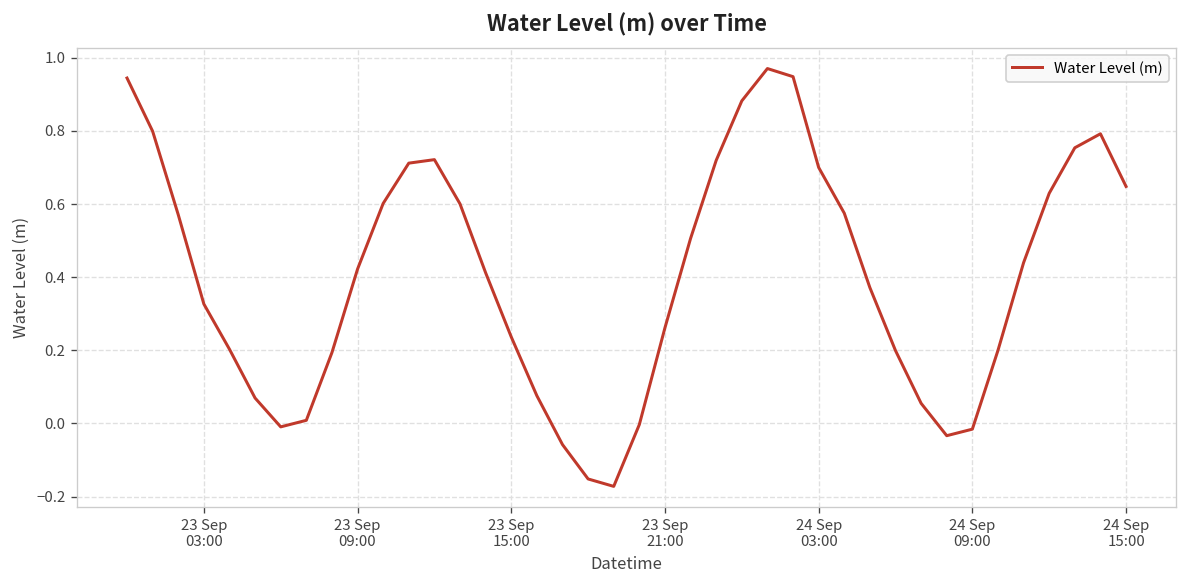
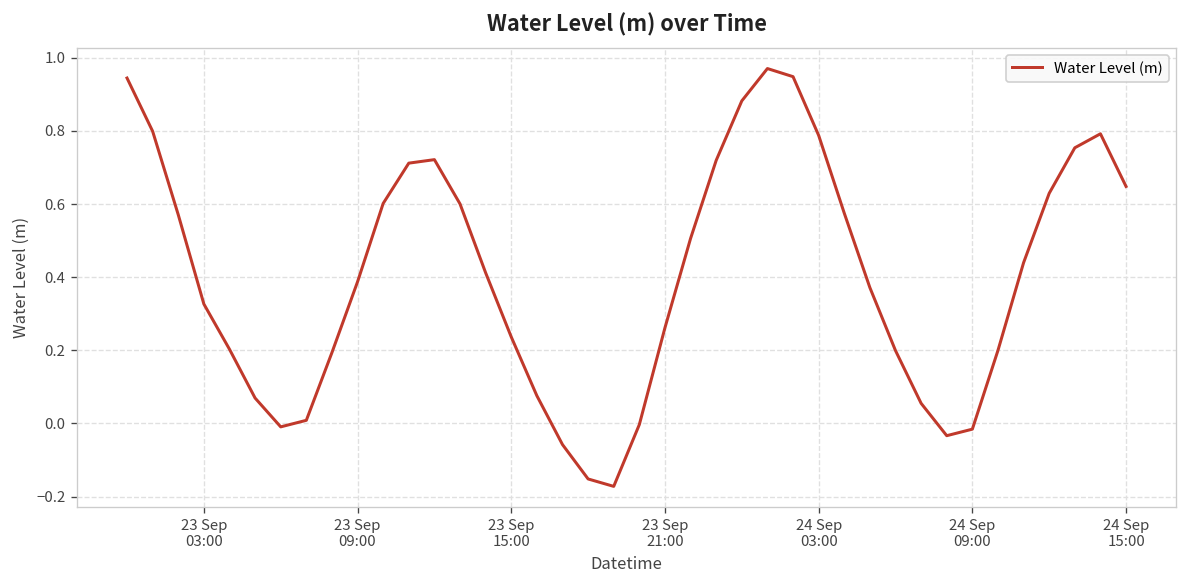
  {
    "23 Sep 03:00": 0.33,
-   "23 Sep 09:00": 0.42,
+   "23 Sep 09:00": 0.39,
    "23 Sep 15:00": 0.24,
    "23 Sep 21:00": 0.26,
-   "24 Sep 03:00": 0.70,
+   "24 Sep 03:00": 0.79,
    "24 Sep 09:00": -0.02,
    "24 Sep 15:00": 0.65
  }
